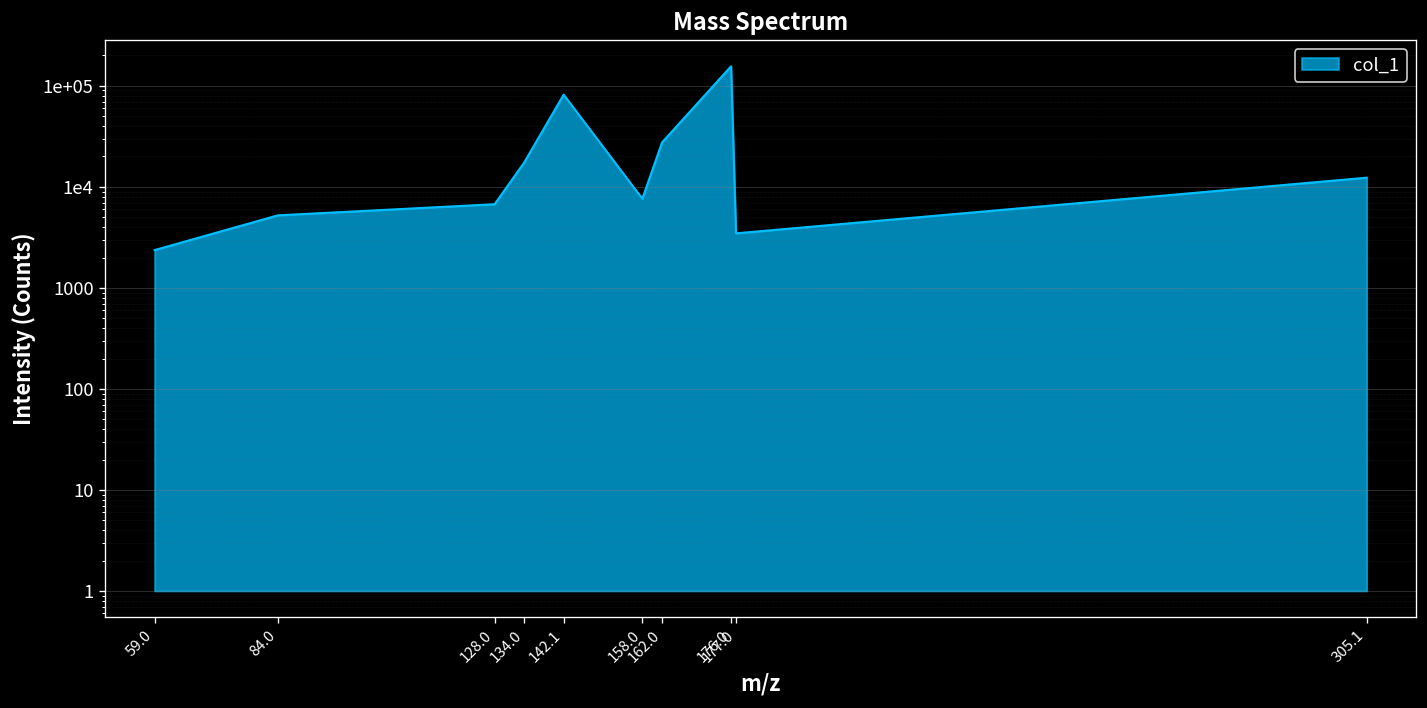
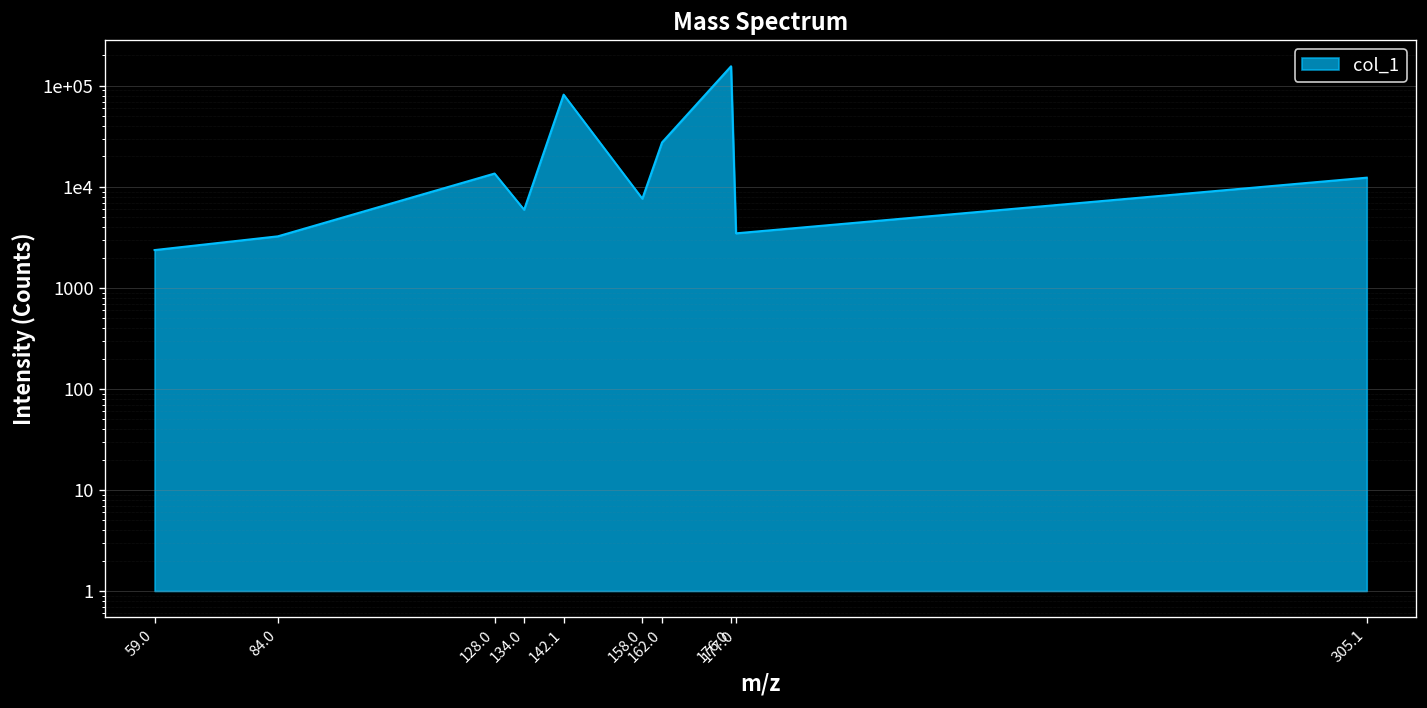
  {
    "59.0": 2400,
-   "84.0": 5000,
-   "128.0": 7000,
-   "134.0": 17000,
+   "84.0": 3200,
+   "128.0": 14000,
+   "134.0": 6000,
    "142.1": 80000,
    "158.0": 8000,
    "162.0": 28000,
    "176.0": 160000,
    "177.0": 3500,
    "305.1": 12000
  }
